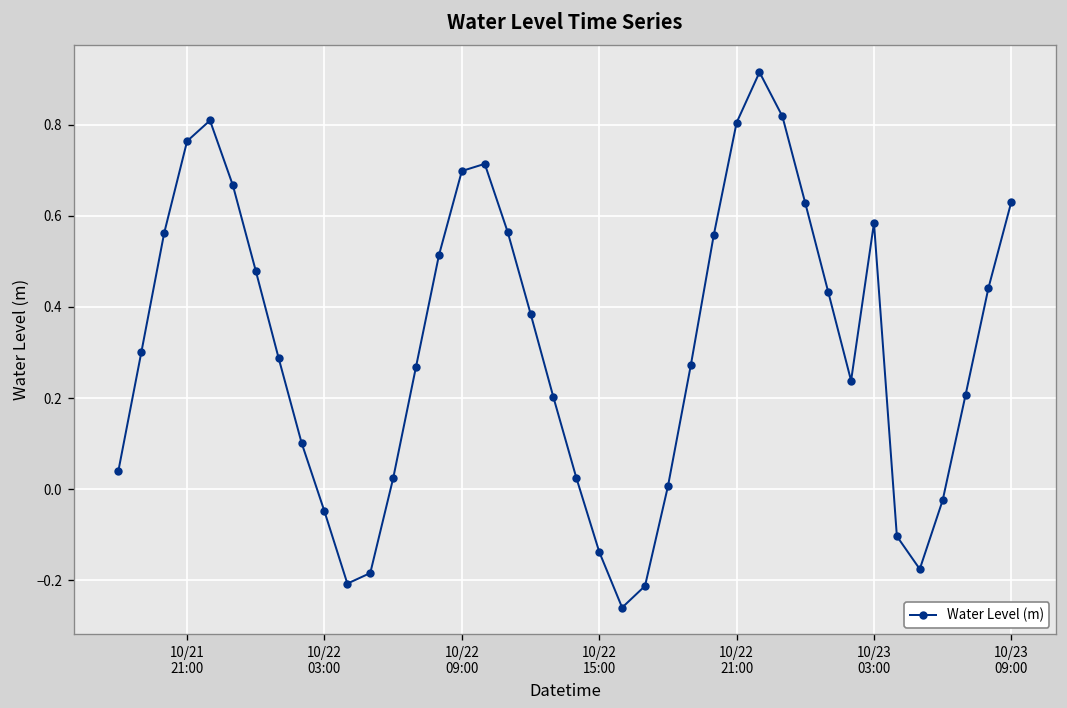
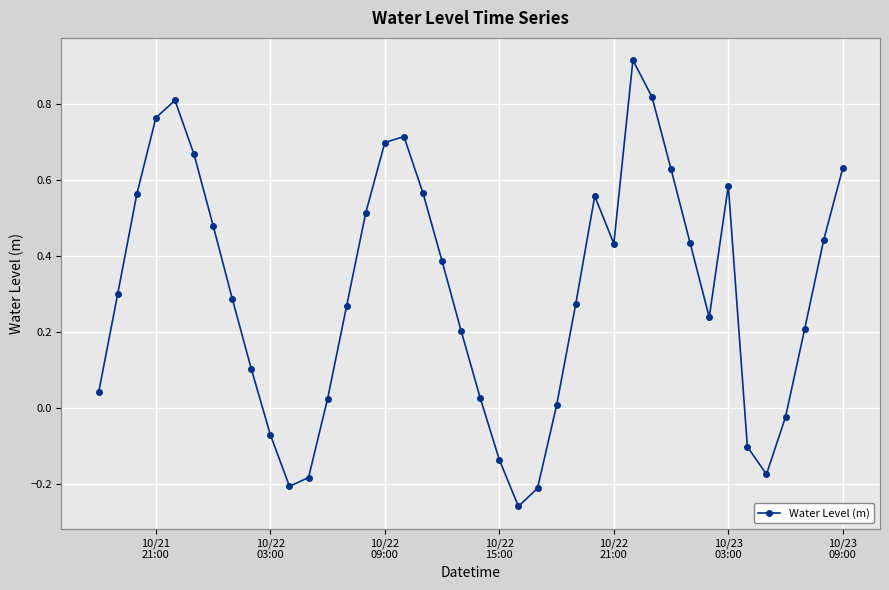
  {
    "10/21 21:00": 0.76,
-   "10/22 03:00": -0.05,
+   "10/22 03:00": -0.07,
    "10/22 09:00": 0.70,
    "10/22 15:00": -0.14,
-   "10/22 21:00": 0.80,
+   "10/22 21:00": 0.43,
    "10/23 03:00": 0.58,
    "10/23 09:00": 0.63
  }
